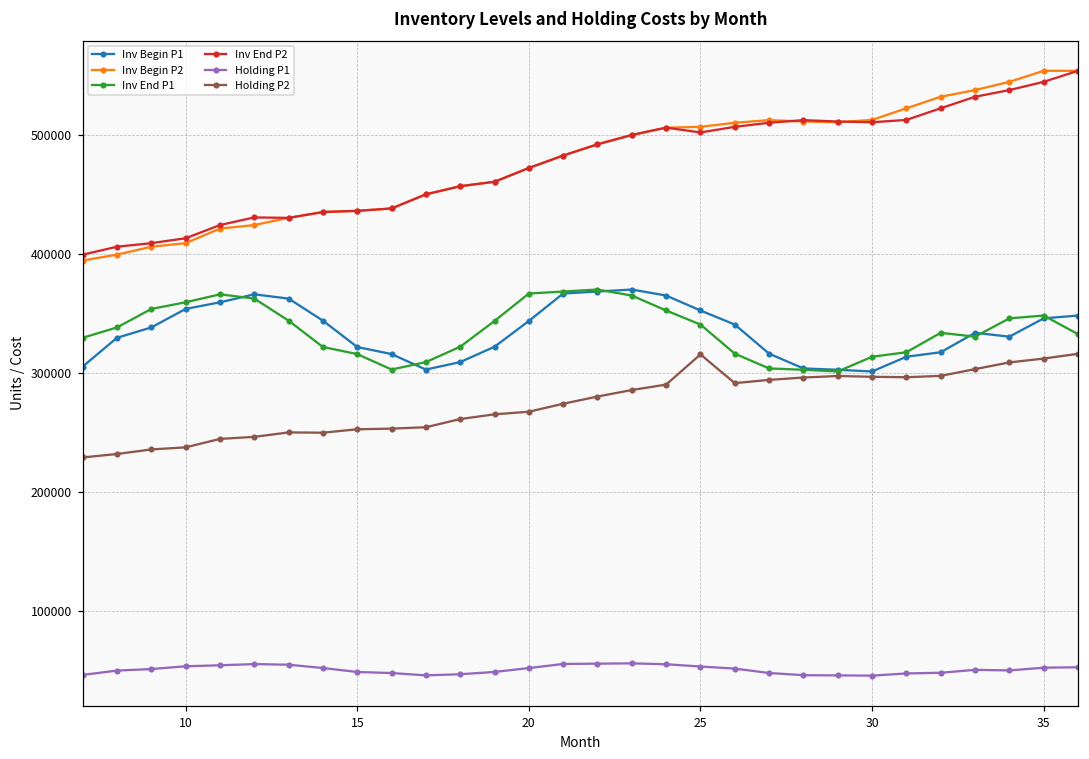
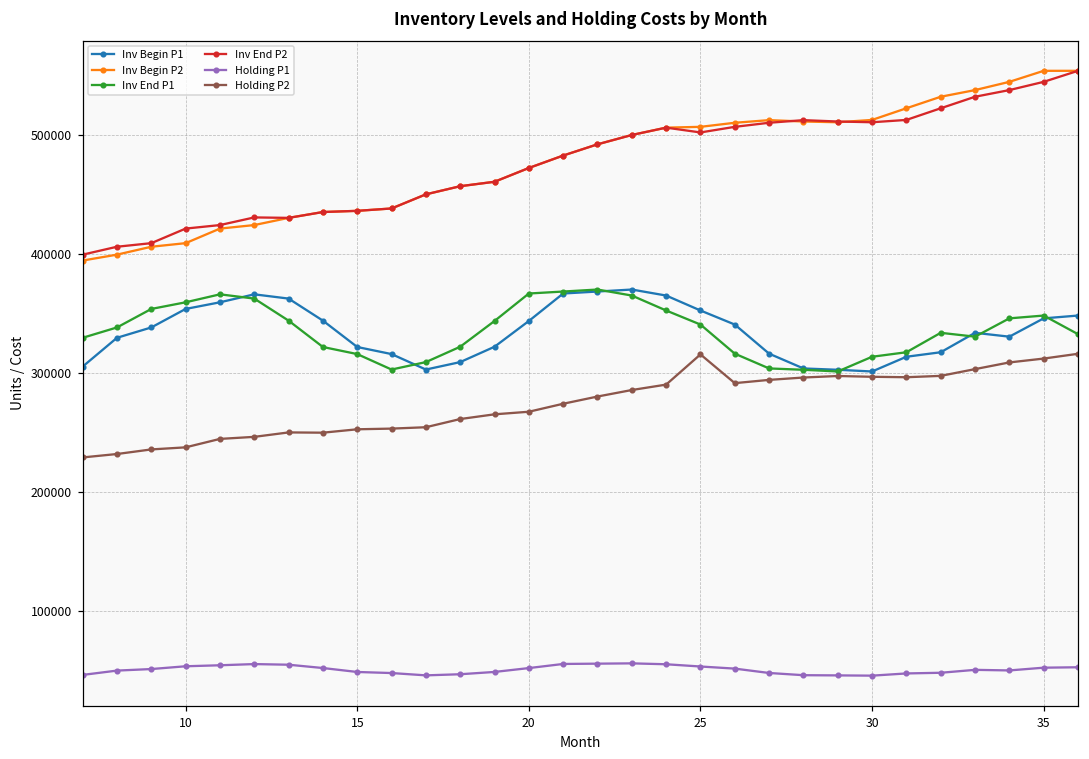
  {
    "Inv Begin P1": {
      "10": 354000,
      "15": 322000,
      "20": 344000,
      "25": 353000,
      "30": 301000
    },
    "Inv Begin P2": {
      "10": 409000,
      "25": 507000,
      "35": 554000
    },
    "Inv End P1": {
      "10": 360000,
      "15": 316000,
      "20": 367000,
      "25": 341000,
      "30": 314000
    },
    "Inv End P2": {
-     "10": 413000,
+     "10": 422000,
      "25": 503000,
      "35": 545000
    },
    "Holding P1": {
      "10": 53000,
      "15": 48000,
      "20": 52000,
      "25": 53000,
      "30": 45000,
      "35": 52000
    },
    "Holding P2": {
      "10": 237000,
      "15": 253000,
      "20": 267000,
      "25": 316000,
      "30": 297000,
      "35": 312000
    }
  }
